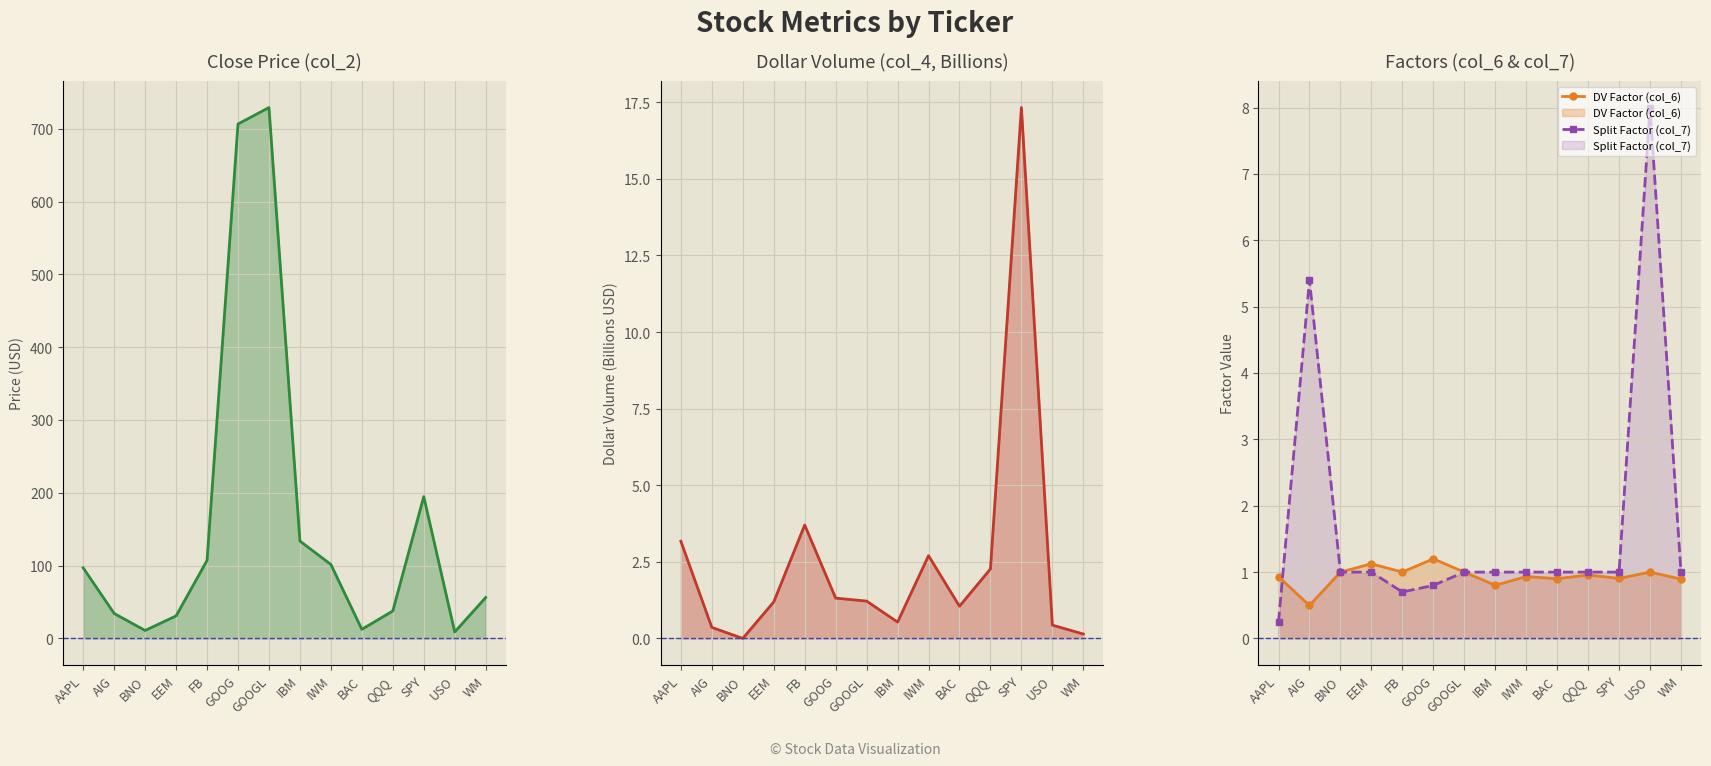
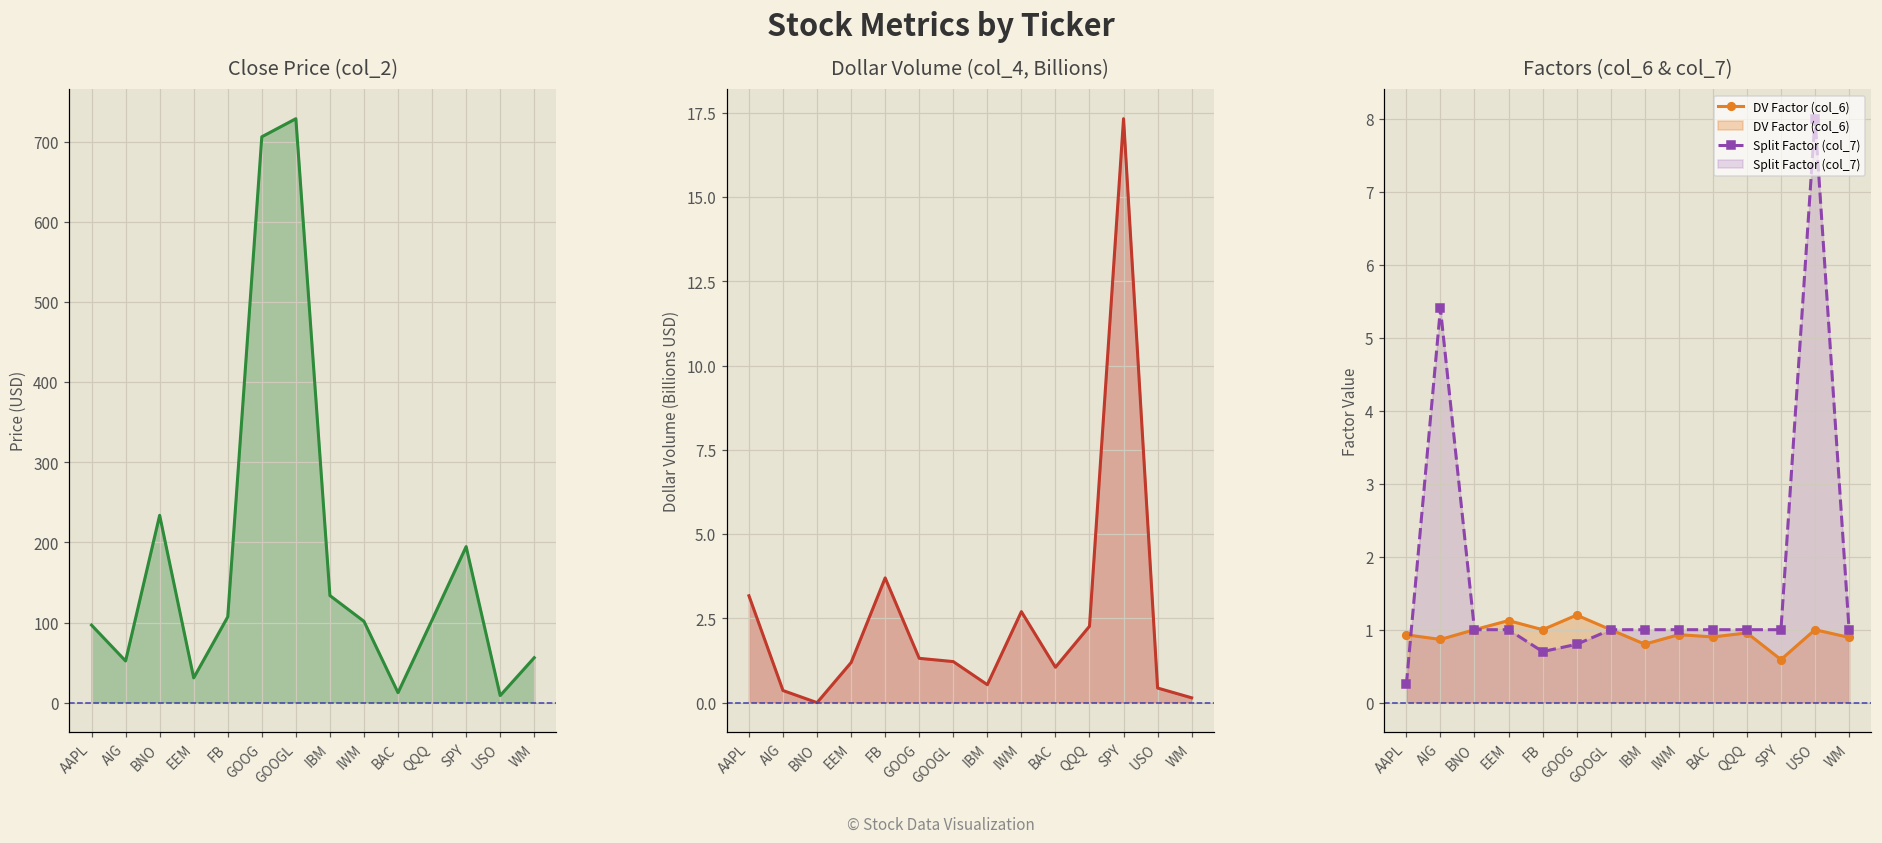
  {
    "Close Price (col_2)": {
      "AAPL": 100,
-     "AIG": 30,
-     "BNO": 10,
+     "AIG": 50,
+     "BNO": 230,
      "EEM": 30,
      "FB": 110,
      "GOOG": 710,
      "GOOGL": 730,
      "IBM": 130,
      "IWM": 100,
      "BAC": 10,
-     "QQQ": 40,
+     "QQQ": 100,
      "SPY": 190,
      "USO": 10,
      "WM": 60
    },
    "Dollar Volume (col_4, Billions)": {
      "AAPL": 3.2,
      "AIG": 0.4,
      "BNO": 0.0,
      "EEM": 1.2,
      "FB": 3.7,
      "GOOG": 1.3,
      "GOOGL": 1.2,
      "IBM": 0.5,
      "IWM": 2.7,
      "BAC": 1.1,
      "QQQ": 2.3,
      "SPY": 17.3,
      "USO": 0.4,
      "WM": 0.1
    },
    "Factors (col_6 & col_7)": {
      "DV Factor (col_6)": {
        "AAPL": 0.9,
-       "AIG": 0.5,
+       "AIG": 0.9,
        "EEM": 1.1,
        "FB": 1.0,
        "GOOG": 1.2,
        "IBM": 0.8,
        "IWM": 0.9,
        "BAC": 0.9,
        "QQQ": 1.0,
-       "SPY": 0.9,
+       "SPY": 0.6,
        "USO": 1.0,
        "WM": 0.9
      },
      "Split Factor (col_7)": {
        "AAPL": 0.3,
        "AIG": 5.4,
        "EEM": 1.0,
        "FB": 0.7,
        "GOOG": 0.8,
        "IBM": 1.0,
        "IWM": 1.0,
        "BAC": 1.0,
        "QQQ": 1.0,
        "SPY": 1.0,
        "WM": 1.0
      }
    }
  }
